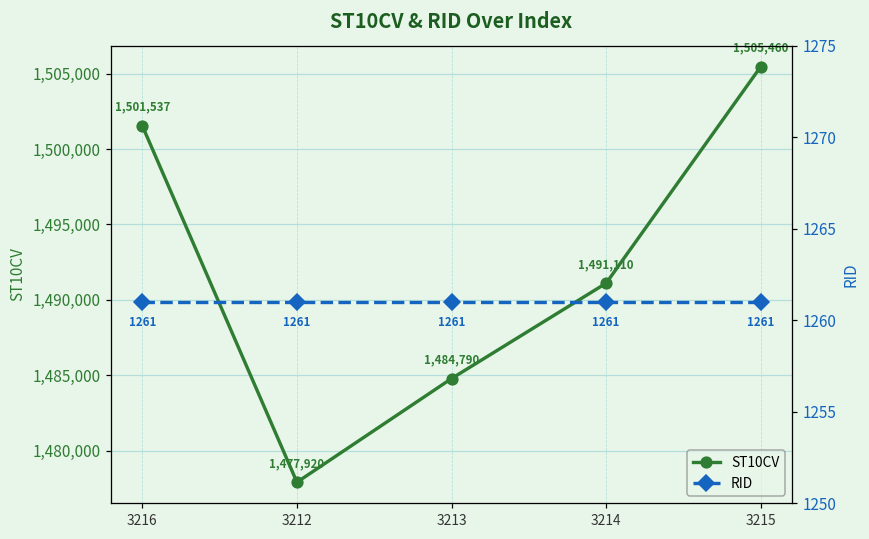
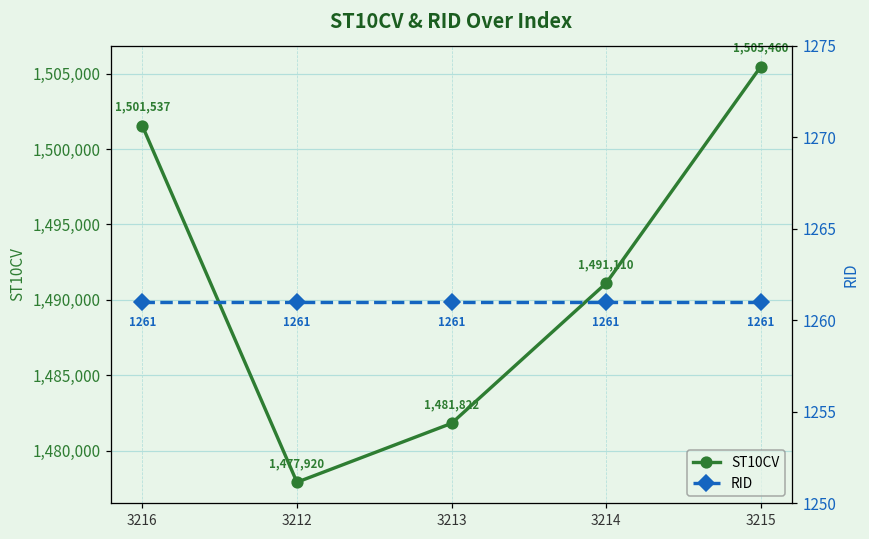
  {
    "ST10CV": {
      "3216": "1,501,537",
      "3212": "1,477,920",
-     "3213": "1,484,790",
+     "3213": "1,481,822",
      "3214": "1,491,110",
      "3215": "1,505,460"
    },
    "RID": {
      "3216": "1261",
      "3212": "1261",
      "3213": "1261",
      "3214": "1261",
      "3215": "1261"
    }
  }
